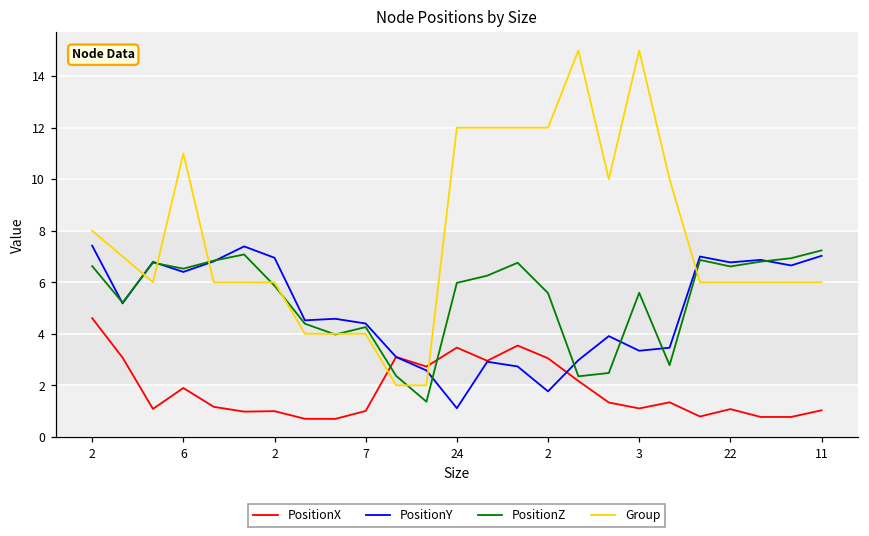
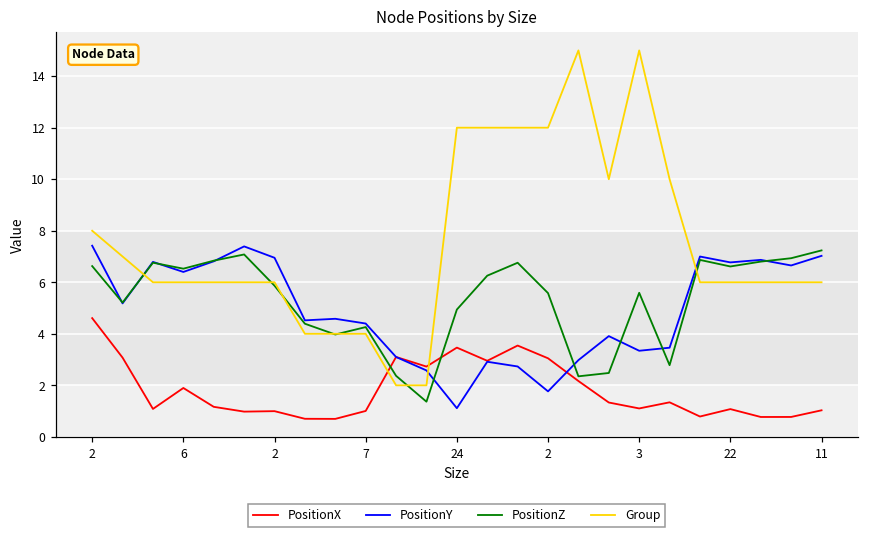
  {
    "PositionX": {
      "6": 1.9,
      "24": 3.5,
      "3": 1.1
    },
    "PositionY": {
      "6": 6.4,
      "24": 1.1,
      "3": 3.3
    },
    "PositionZ": {
      "6": 6.5,
-     "24": 6.0,
+     "24": 4.9,
      "3": 5.6
    },
    "Group": {
-     "6": 11,
+     "6": 6,
      "24": 12,
      "3": 15
    }
  }
